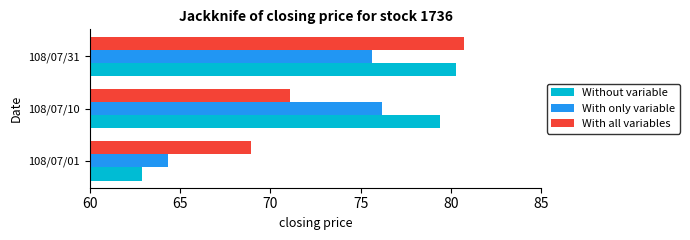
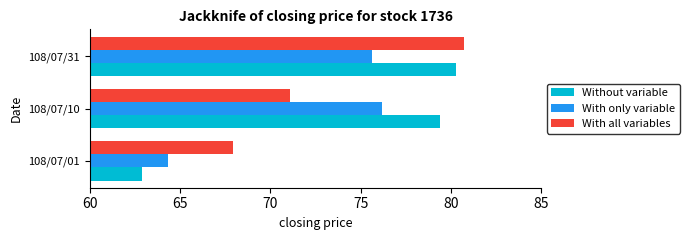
  {
    "With all variables": {
      "108/07/31": 80.7,
      "108/07/10": 71.1,
-     "108/07/01": 68.9
+     "108/07/01": 67.9
    }
  }
